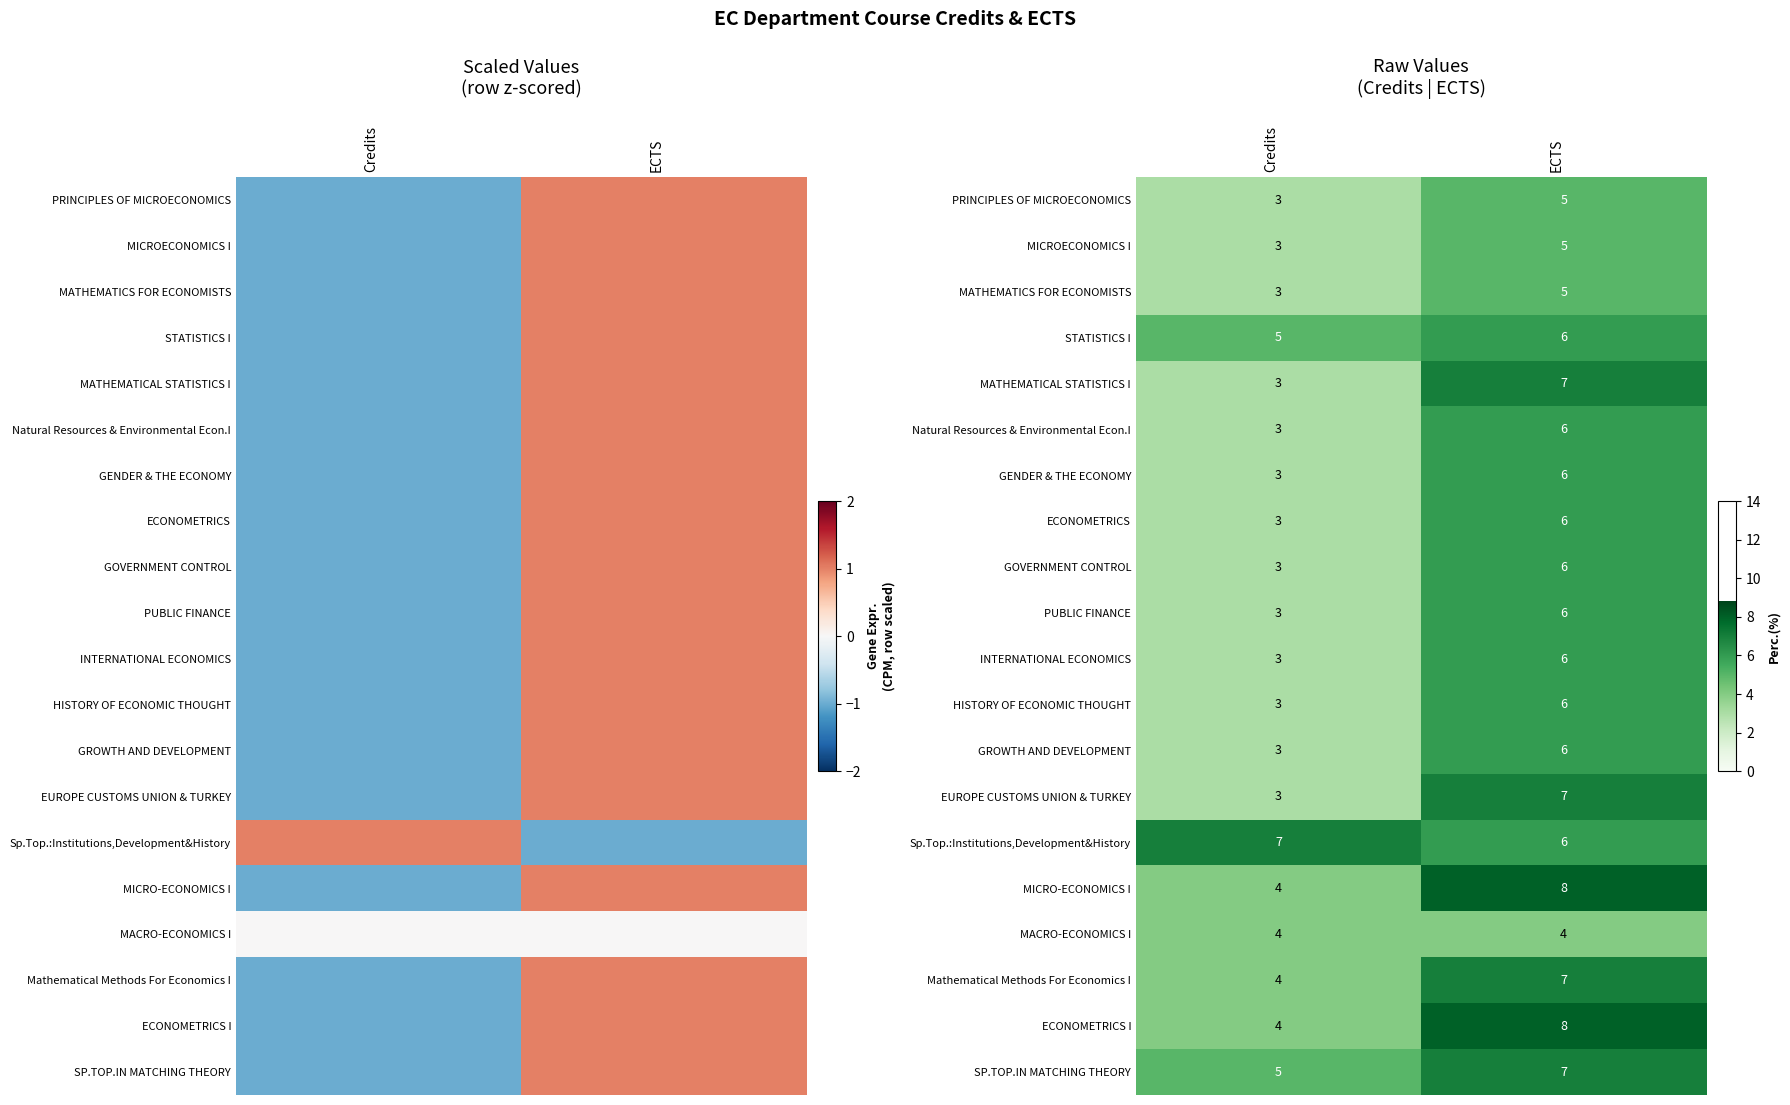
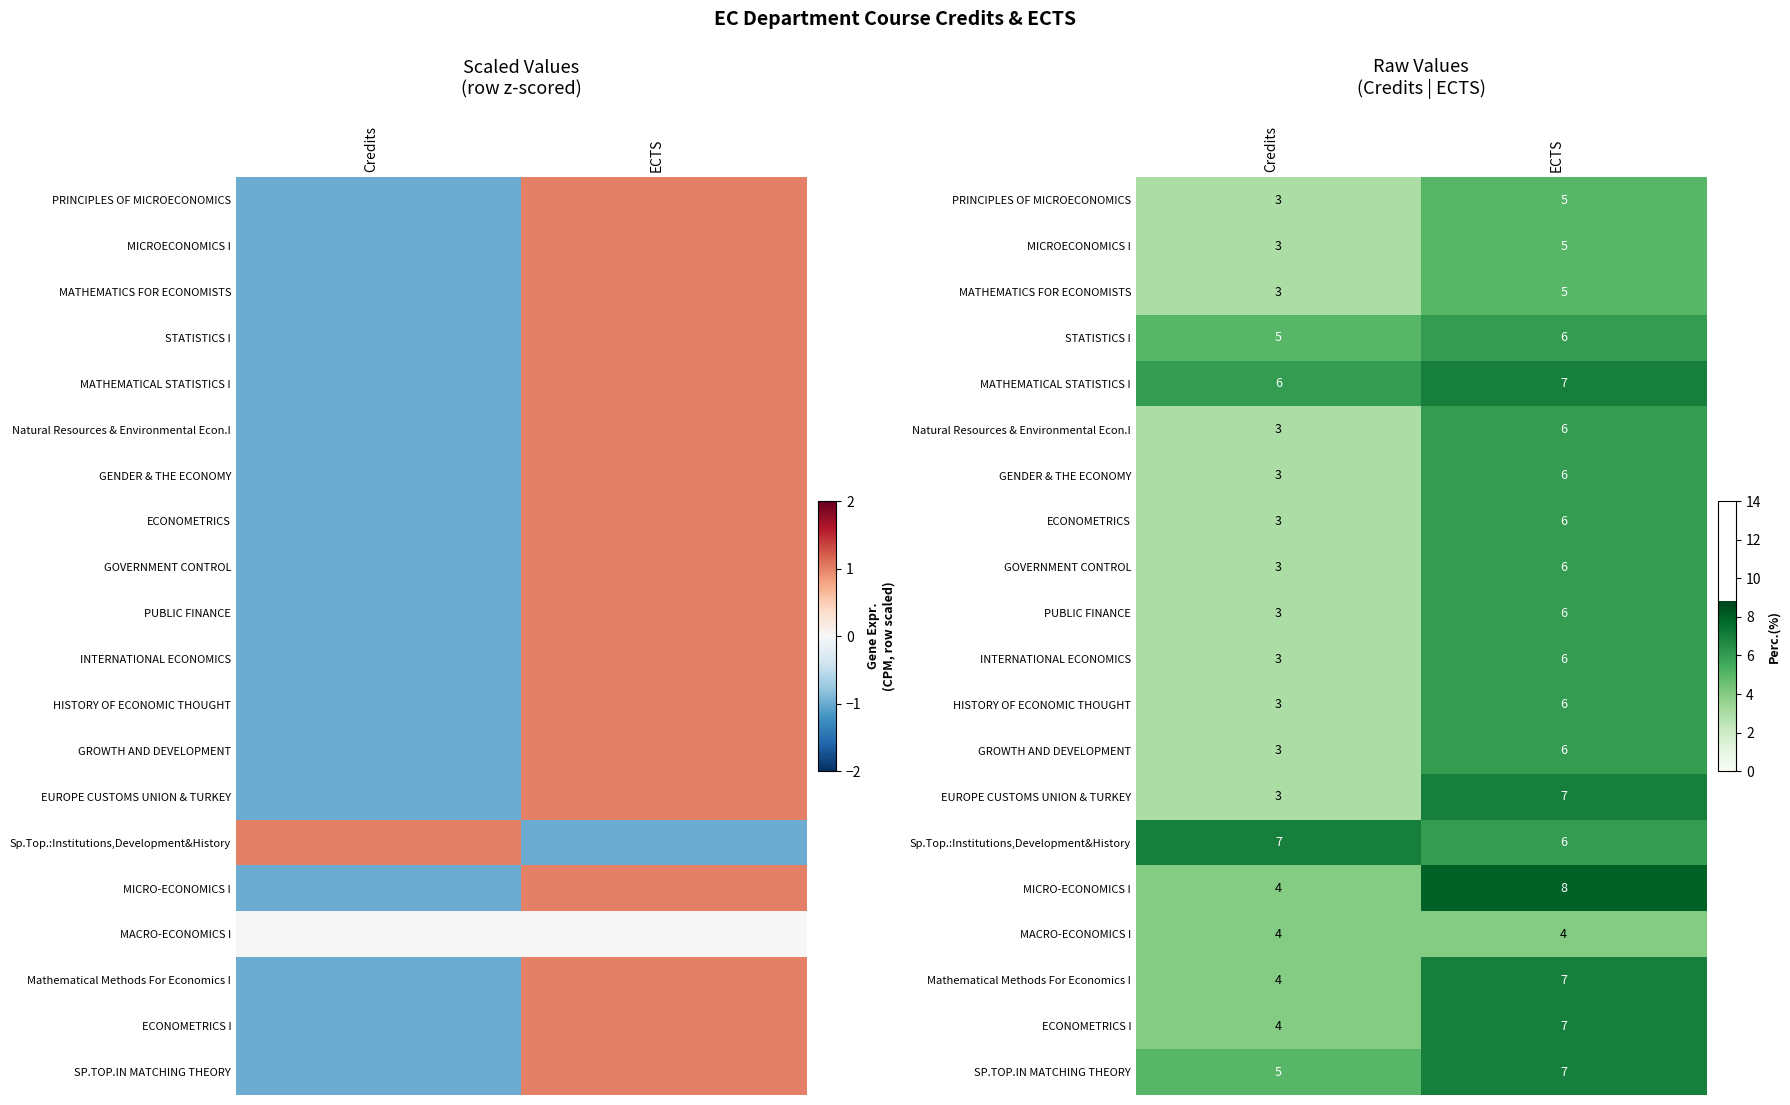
  {
    "Raw Values (Credits | ECTS)": {
      "PRINCIPLES OF MICROECONOMICS": {
        "Credits": 3,
        "ECTS": 5
      },
      "MICROECONOMICS I": {
        "Credits": 3,
        "ECTS": 5
      },
      "MATHEMATICS FOR ECONOMISTS": {
        "Credits": 3,
        "ECTS": 5
      },
      "STATISTICS I": {
        "Credits": 5,
        "ECTS": 6
      },
      "MATHEMATICAL STATISTICS I": {
-       "Credits": 3,
+       "Credits": 6,
        "ECTS": 7
      },
      "Natural Resources & Environmental Econ.I": {
        "Credits": 3,
        "ECTS": 6
      },
      "GENDER & THE ECONOMY": {
        "Credits": 3,
        "ECTS": 6
      },
      "ECONOMETRICS": {
        "Credits": 3,
        "ECTS": 6
      },
      "GOVERNMENT CONTROL": {
        "Credits": 3,
        "ECTS": 6
      },
      "PUBLIC FINANCE": {
        "Credits": 3,
        "ECTS": 6
      },
      "INTERNATIONAL ECONOMICS": {
        "Credits": 3,
        "ECTS": 6
      },
      "HISTORY OF ECONOMIC THOUGHT": {
        "Credits": 3,
        "ECTS": 6
      },
      "GROWTH AND DEVELOPMENT": {
        "Credits": 3,
        "ECTS": 6
      },
      "EUROPE CUSTOMS UNION & TURKEY": {
        "Credits": 3,
        "ECTS": 7
      },
      "Sp.Top.:Institutions,Development&History": {
        "Credits": 7,
        "ECTS": 6
      },
      "MICRO-ECONOMICS I": {
        "Credits": 4,
        "ECTS": 8
      },
      "MACRO-ECONOMICS I": {
        "Credits": 4,
        "ECTS": 4
      },
      "Mathematical Methods For Economics I": {
        "Credits": 4,
        "ECTS": 7
      },
      "ECONOMETRICS I": {
        "Credits": 4,
-       "ECTS": 8
+       "ECTS": 7
      },
      "SP.TOP.IN MATCHING THEORY": {
        "Credits": 5,
        "ECTS": 7
      }
    }
  }
